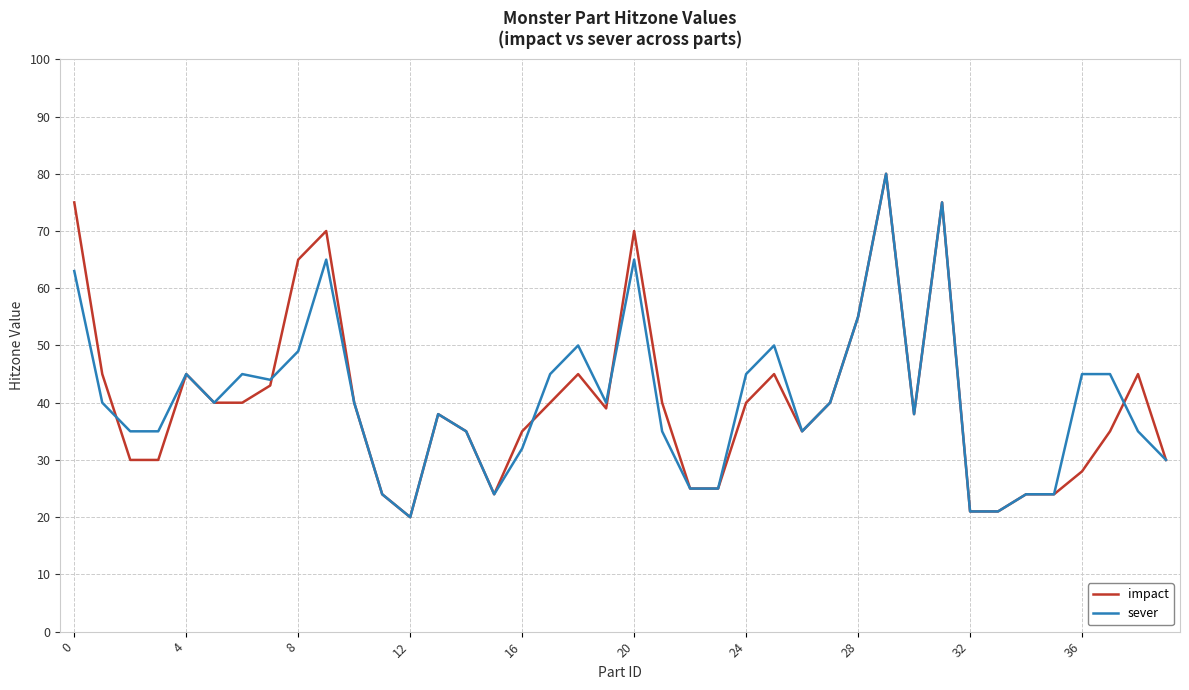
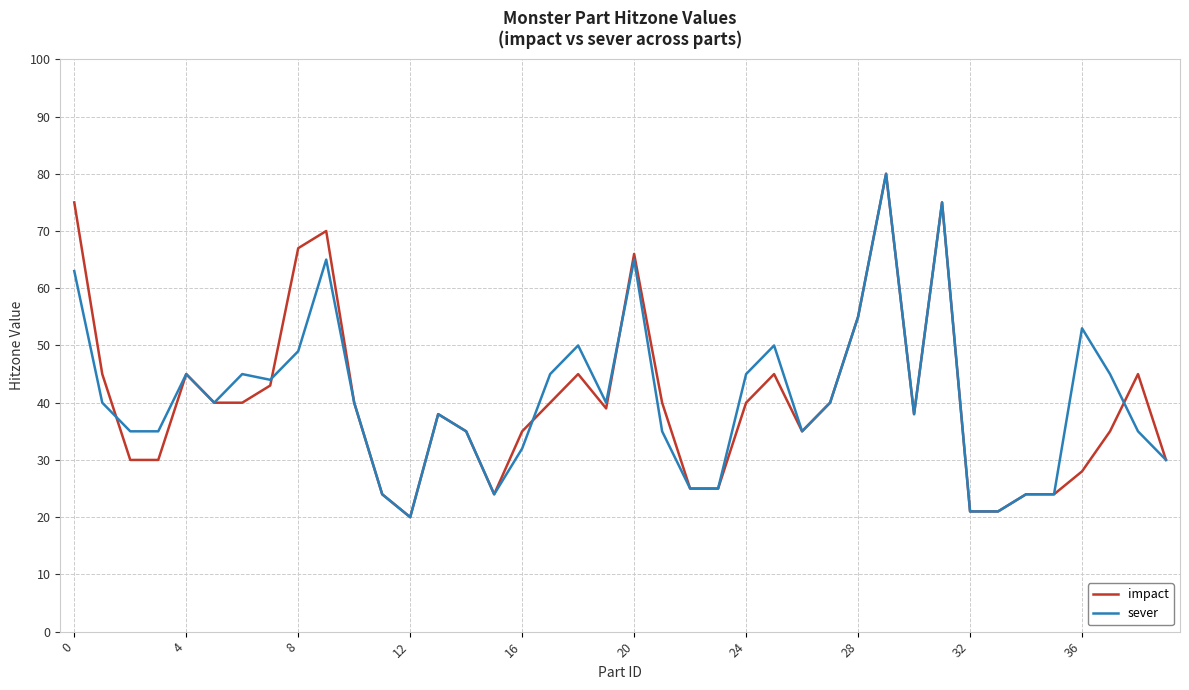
  {
    "impact": {
      "0": 75,
-     "8": 65,
+     "8": 67,
      "16": 35,
-     "20": 70,
+     "20": 66,
      "24": 40,
      "36": 28
    },
    "sever": {
      "0": 63,
      "8": 49,
      "16": 32,
      "20": 65,
      "24": 45,
-     "36": 45
+     "36": 53
    }
  }
